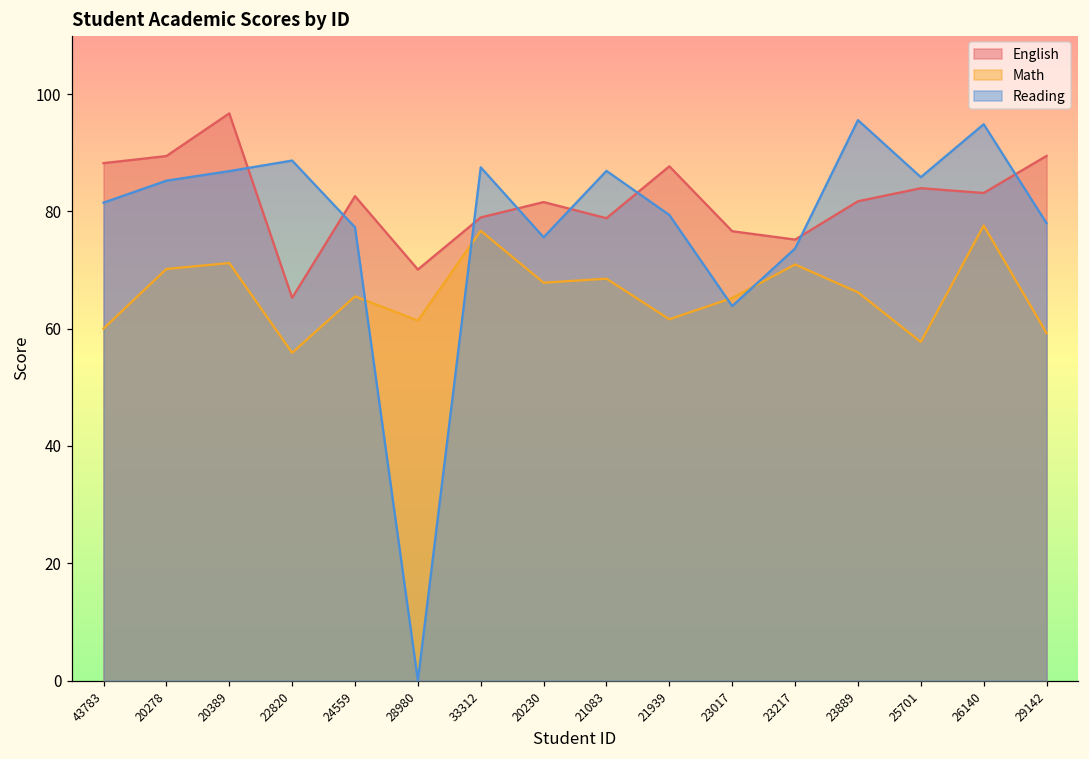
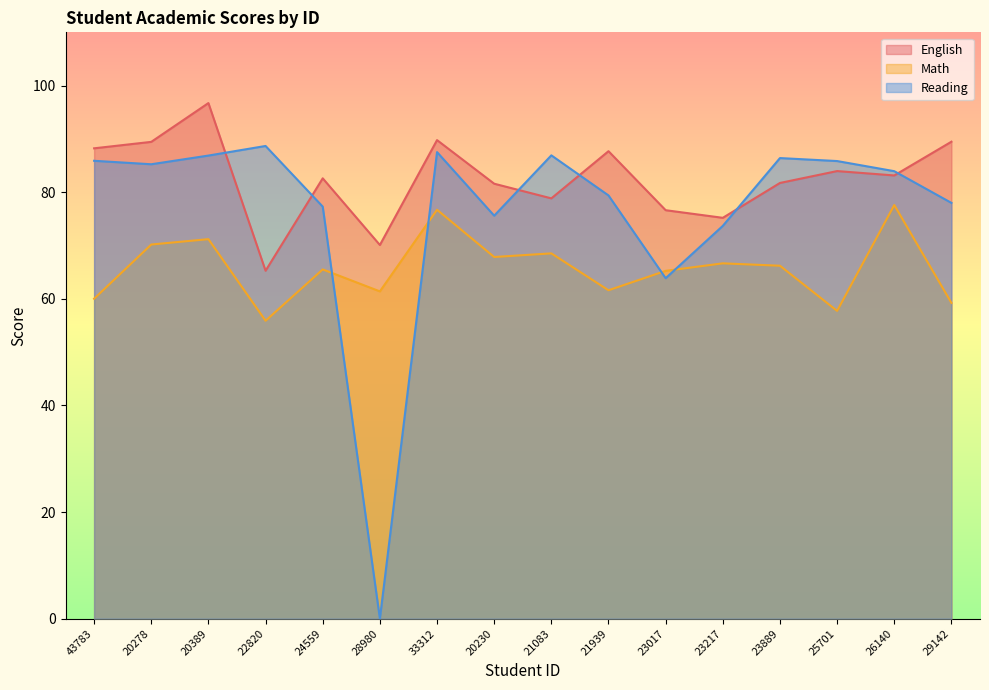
  {
    "English": {
      "43783": 88,
      "20278": 89,
      "20389": 97,
      "22820": 65,
      "24559": 83,
      "28980": 70,
-     "33312": 79,
+     "33312": 90,
      "20230": 82,
      "21083": 79,
      "21939": 88,
      "23017": 77,
      "23217": 75,
      "23889": 82,
      "25701": 84,
      "26140": 83,
      "29142": 89
    },
    "Math": {
      "43783": 60,
      "20278": 70,
      "20389": 71,
      "22820": 56,
      "24559": 66,
      "28980": 61,
      "33312": 77,
      "20230": 68,
      "21083": 69,
      "21939": 62,
      "23017": 65,
-     "23217": 71,
+     "23217": 67,
      "23889": 66,
      "25701": 58,
      "26140": 78,
      "29142": 59
    },
    "Reading": {
-     "43783": 82,
+     "43783": 86,
      "20278": 85,
      "20389": 87,
      "22820": 89,
      "24559": 77,
      "28980": 0,
      "33312": 88,
      "20230": 76,
      "21083": 87,
      "21939": 79,
      "23017": 64,
      "23217": 74,
-     "23889": 96,
+     "23889": 86,
      "25701": 86,
-     "26140": 95,
+     "26140": 84,
      "29142": 78
    }
  }
